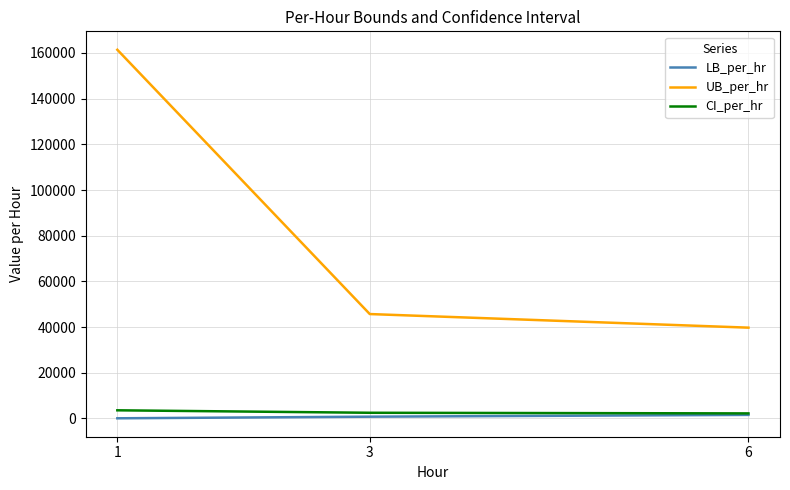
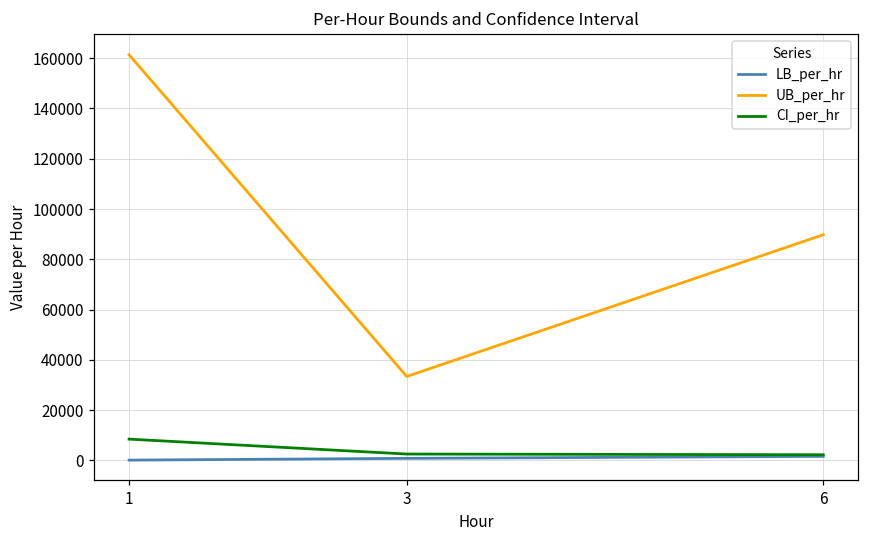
  {
    "LB_per_hr": {
      "1": 0,
      "3": 1000
    },
    "UB_per_hr": {
      "1": 161000,
-     "3": 46000,
-     "6": 40000
+     "3": 33000,
+     "6": 90000
    },
    "CI_per_hr": {
-     "1": 4000,
+     "1": 8000,
      "3": 2000
    }
  }
